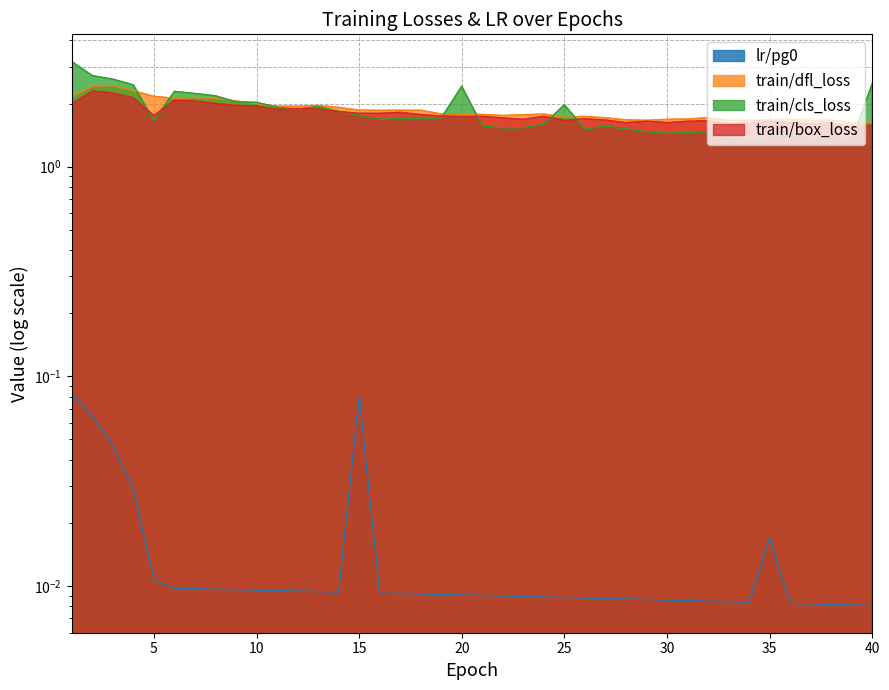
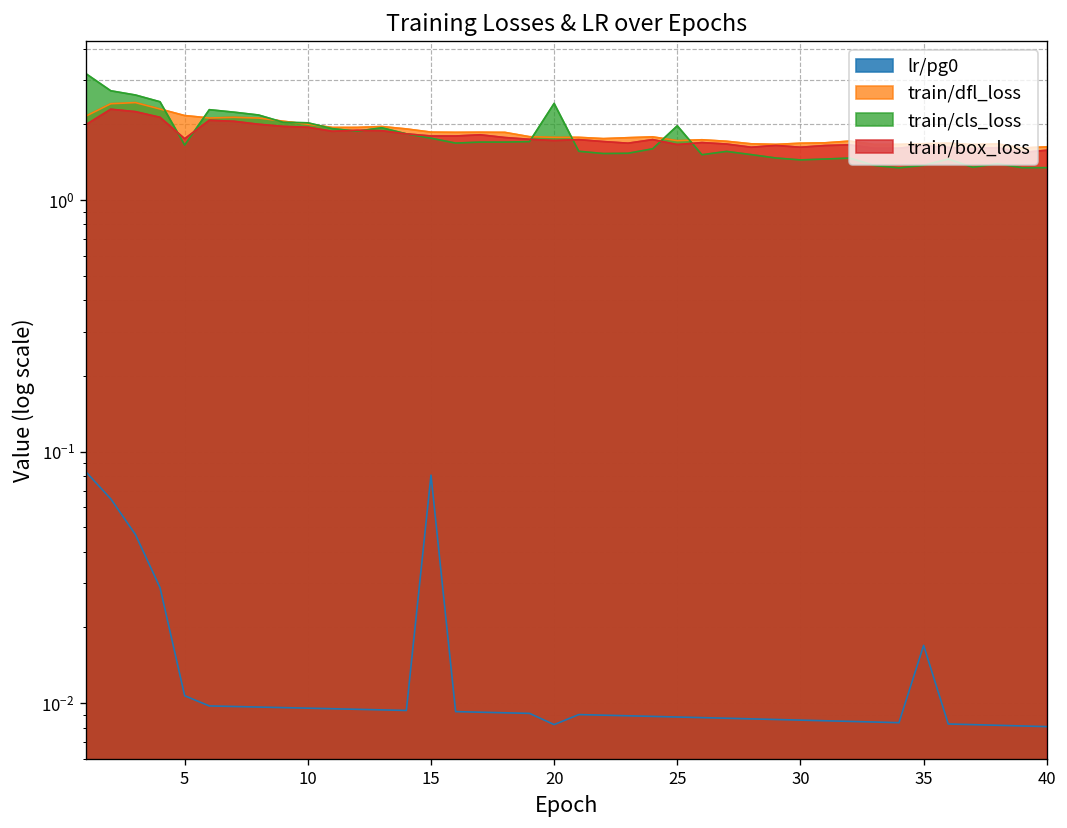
  {
    "lr/pg0": {
      "5": 0.011,
      "10": 0.010,
      "15": 0.081,
-     "20": 0.0091,
+     "20": 0.0082,
      "25": 0.0088,
      "30": 0.0086,
      "35": 0.017,
      "40": 0.0081
    },
    "train/dfl_loss": {
      "5": 2.2,
      "15": 1.9,
      "20": 1.8,
      "25": 1.7,
      "30": 1.7,
      "40": 1.6
    },
    "train/cls_loss": {
      "5": 1.7,
      "20": 2.4,
      "25": 2.0,
      "30": 1.4,
-     "40": 2.5
+     "40": 1.3
    },
    "train/box_loss": {
      "5": 1.8,
      "20": 1.7,
      "25": 1.7,
      "30": 1.6,
      "40": 1.6
    }
  }
